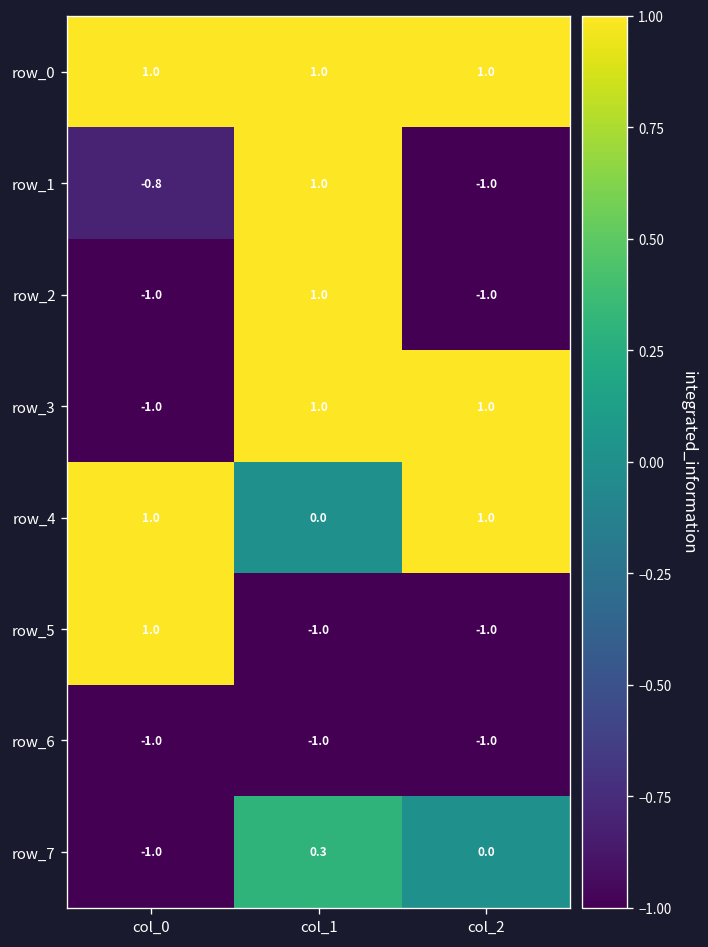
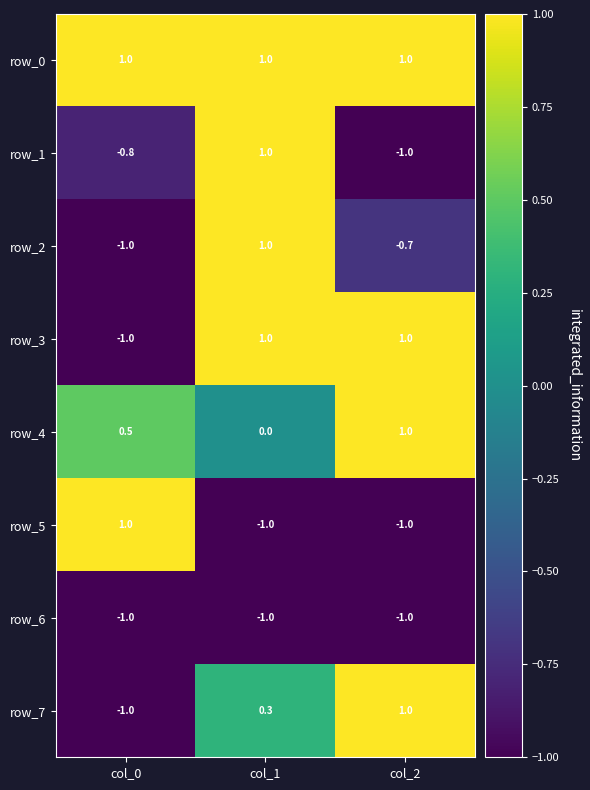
  {
    "row_0": {
      "col_0": 1.0,
      "col_1": 1.0,
      "col_2": 1.0
    },
    "row_1": {
      "col_0": -0.8,
      "col_1": 1.0,
      "col_2": -1.0
    },
    "row_2": {
      "col_0": -1.0,
      "col_1": 1.0,
-     "col_2": -1.0
+     "col_2": -0.7
    },
    "row_3": {
      "col_0": -1.0,
      "col_1": 1.0,
      "col_2": 1.0
    },
    "row_4": {
-     "col_0": 1.0,
+     "col_0": 0.5,
      "col_1": 0.0,
      "col_2": 1.0
    },
    "row_5": {
      "col_0": 1.0,
      "col_1": -1.0,
      "col_2": -1.0
    },
    "row_6": {
      "col_0": -1.0,
      "col_1": -1.0,
      "col_2": -1.0
    },
    "row_7": {
      "col_0": -1.0,
      "col_1": 0.3,
-     "col_2": 0.0
+     "col_2": 1.0
    }
  }
